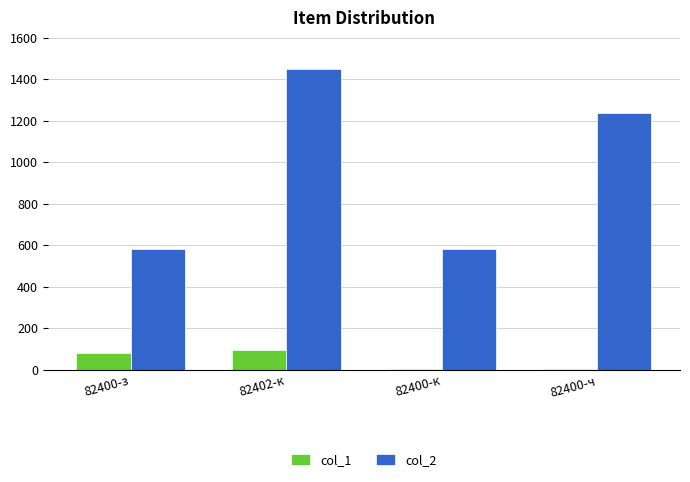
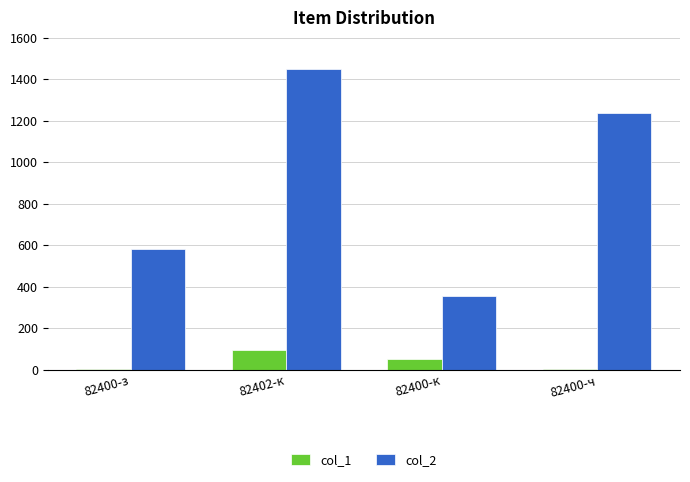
  {
    "col_1": {
-     "82400-з": 80,
+     "82400-з": 0,
      "82402-к": 90,
-     "82400-к": 0
+     "82400-к": 50
    },
    "col_2": {
      "82400-з": 580,
      "82402-к": 1450,
-     "82400-к": 580,
+     "82400-к": 350,
      "82400-ч": 1240
    }
  }
